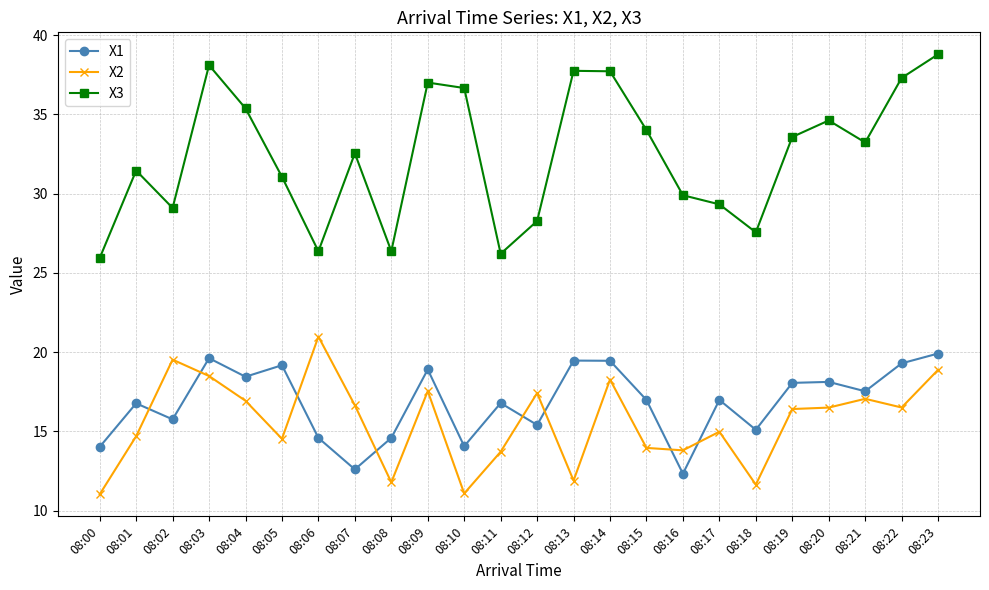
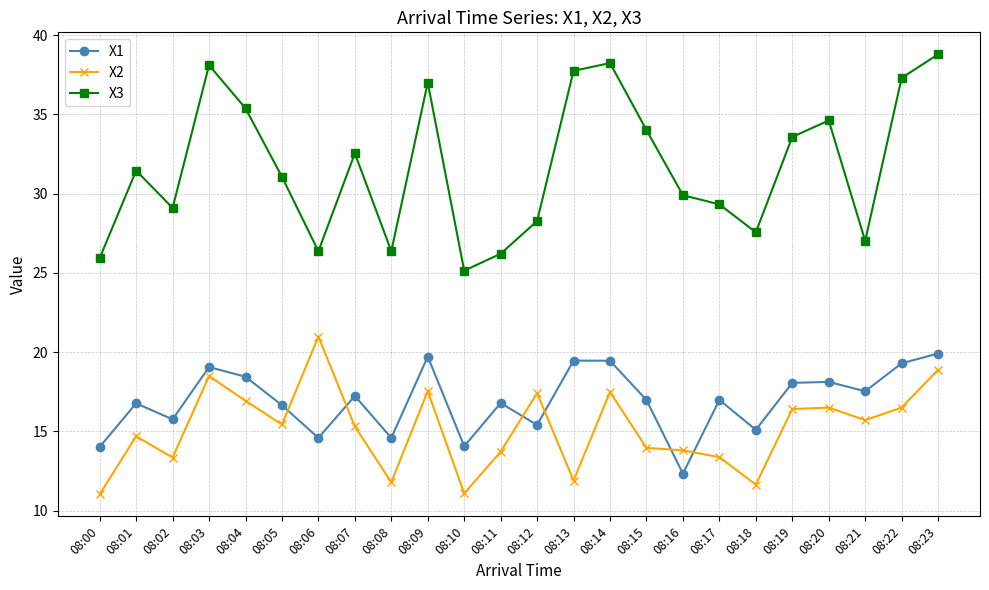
  {
    "X1": {
      "08:00": 14.0,
      "08:01": 16.8,
      "08:02": 15.8,
-     "08:03": 19.6,
+     "08:03": 19.1,
      "08:04": 18.4,
-     "08:05": 19.2,
+     "08:05": 16.6,
      "08:06": 14.6,
-     "08:07": 12.6,
+     "08:07": 17.2,
      "08:08": 14.6,
-     "08:09": 18.9,
+     "08:09": 19.7,
      "08:10": 14.1,
      "08:11": 16.8,
      "08:12": 15.4,
      "08:13": 19.5,
      "08:14": 19.5,
      "08:15": 17.0,
      "08:16": 12.3,
      "08:17": 17.0,
      "08:18": 15.1,
      "08:19": 18.1,
      "08:20": 18.1,
      "08:21": 17.5,
      "08:22": 19.3,
      "08:23": 19.9
    },
    "X2": {
      "08:00": 11.0,
      "08:01": 14.7,
-     "08:02": 19.5,
+     "08:02": 13.3,
      "08:03": 18.5,
      "08:04": 16.9,
-     "08:05": 14.5,
+     "08:05": 15.4,
      "08:06": 21.0,
-     "08:07": 16.6,
+     "08:07": 15.3,
      "08:08": 11.8,
      "08:09": 17.5,
      "08:10": 11.1,
      "08:11": 13.7,
      "08:12": 17.4,
      "08:13": 11.9,
-     "08:14": 18.3,
+     "08:14": 17.5,
      "08:15": 14.0,
      "08:16": 13.8,
-     "08:17": 15.0,
+     "08:17": 13.4,
      "08:18": 11.6,
      "08:19": 16.4,
      "08:20": 16.5,
-     "08:21": 17.1,
+     "08:21": 15.7,
      "08:22": 16.5,
      "08:23": 18.9
    },
    "X3": {
      "08:00": 25.9,
      "08:01": 31.5,
      "08:02": 29.1,
      "08:03": 38.1,
      "08:04": 35.4,
      "08:05": 31.1,
      "08:06": 26.4,
      "08:07": 32.5,
      "08:08": 26.4,
      "08:09": 37.0,
-     "08:10": 36.7,
+     "08:10": 25.1,
      "08:11": 26.2,
      "08:12": 28.3,
      "08:13": 37.8,
-     "08:14": 37.7,
+     "08:14": 38.2,
      "08:15": 34.0,
      "08:16": 29.9,
      "08:17": 29.3,
      "08:18": 27.6,
      "08:19": 33.6,
      "08:20": 34.6,
-     "08:21": 33.2,
+     "08:21": 27.0,
      "08:22": 37.3,
      "08:23": 38.8
    }
  }
